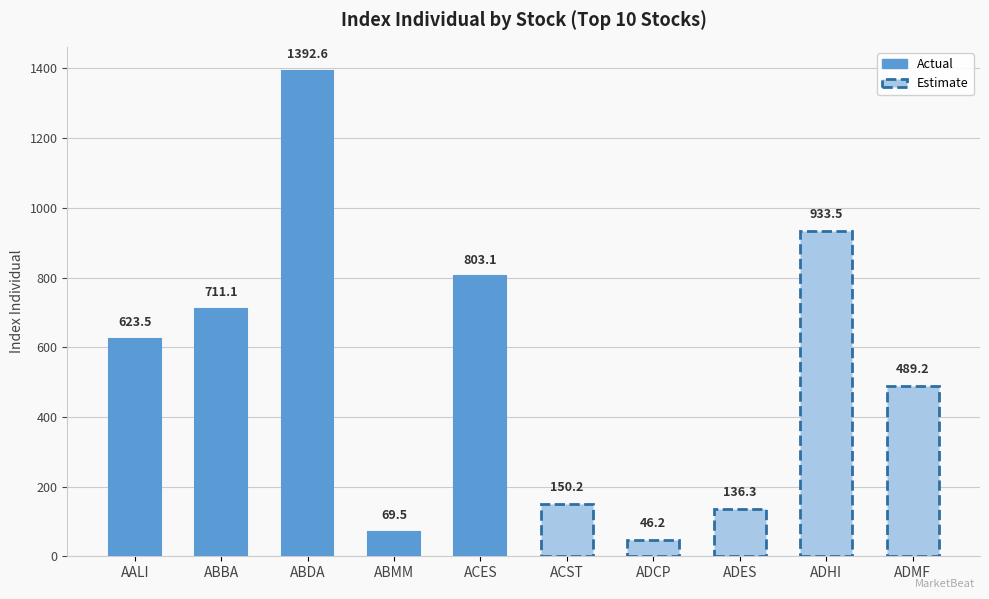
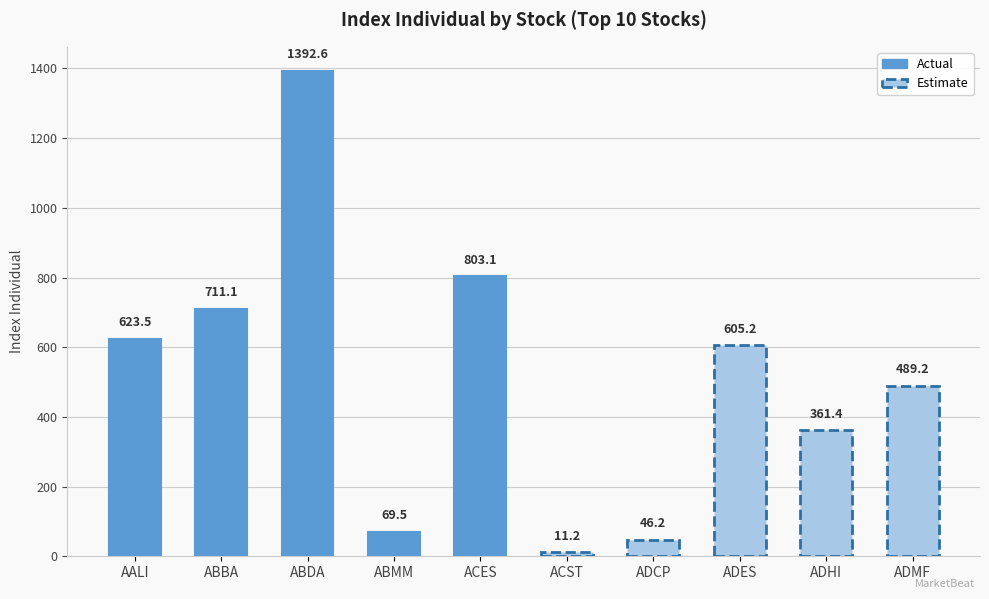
  {
    "AALI": 623.5,
    "ABBA": 711.1,
    "ABDA": 1392.6,
    "ABMM": 69.5,
    "ACES": 803.1,
-   "ACST": 150.2,
+   "ACST": 11.2,
    "ADCP": 46.2,
-   "ADES": 136.3,
-   "ADHI": 933.5,
+   "ADES": 605.2,
+   "ADHI": 361.4,
    "ADMF": 489.2
  }
